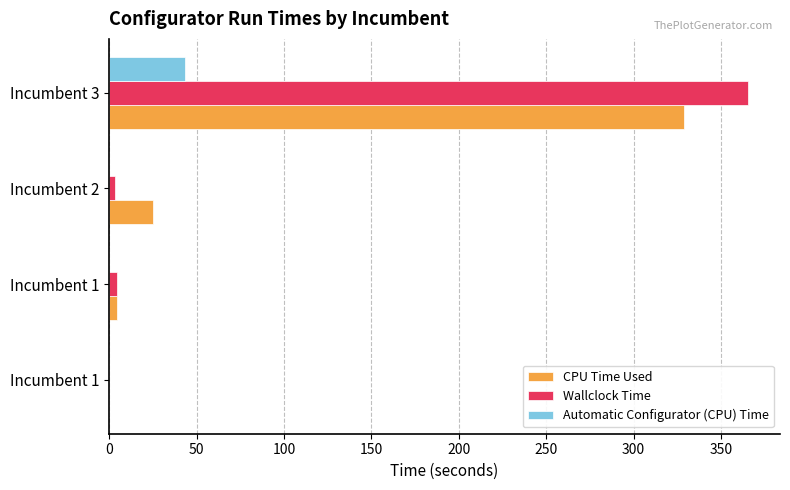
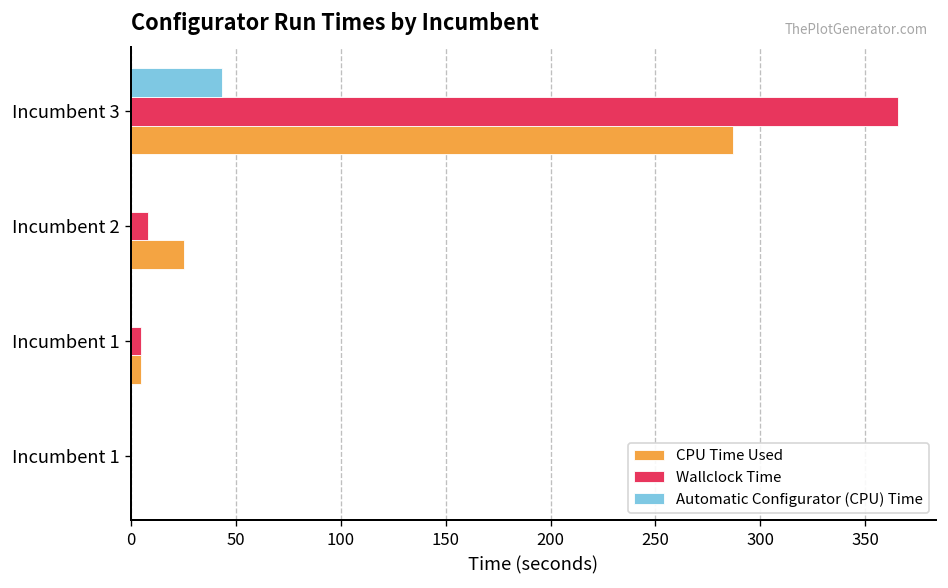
  {
    "CPU Time Used": {
-     "Incumbent 3": 329,
+     "Incumbent 3": 287,
      "Incumbent 2": 25
    },
    "Wallclock Time": {
      "Incumbent 3": 365,
-     "Incumbent 2": 3
+     "Incumbent 2": 8
    },
    "Automatic Configurator (CPU) Time": {
      "Incumbent 3": 43
    }
  }
